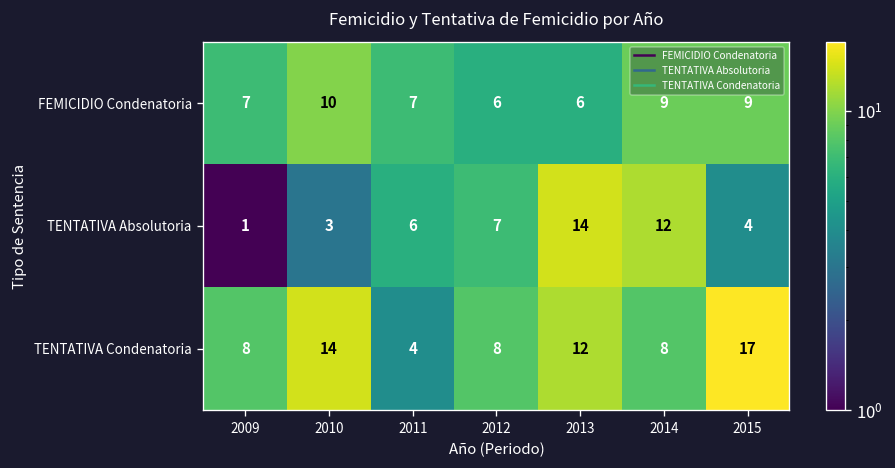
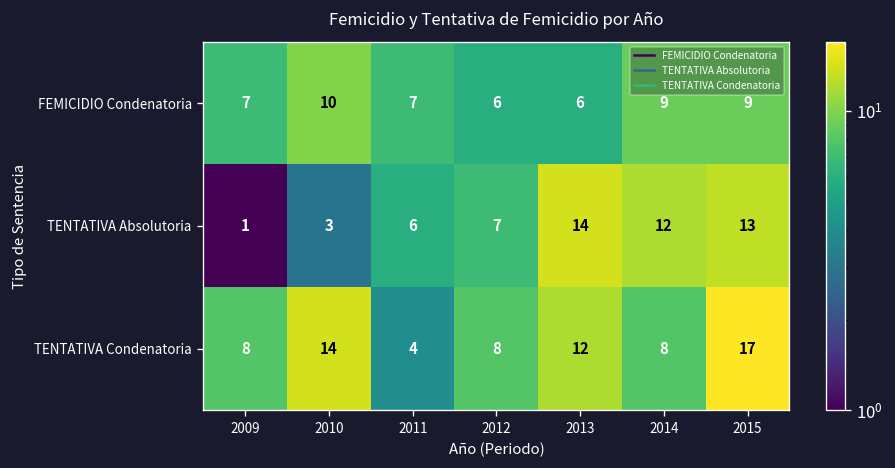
  {
    "FEMICIDIO Condenatoria": {
      "2009": 7,
      "2010": 10,
      "2011": 7,
      "2012": 6,
      "2013": 6
    },
    "TENTATIVA Absolutoria": {
      "2009": 1,
      "2010": 3,
      "2011": 6,
      "2012": 7,
      "2013": 14,
      "2014": 12,
-     "2015": 4
+     "2015": 13
    },
    "TENTATIVA Condenatoria": {
      "2009": 8,
      "2010": 14,
      "2011": 4,
      "2012": 8,
      "2013": 12,
      "2014": 8,
      "2015": 17
    }
  }
